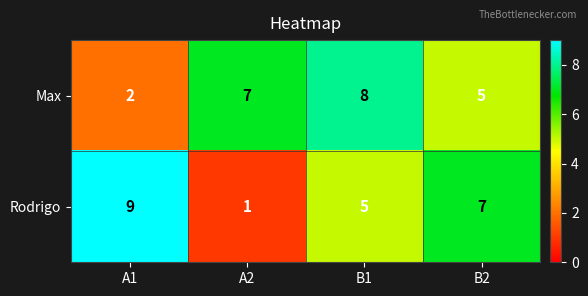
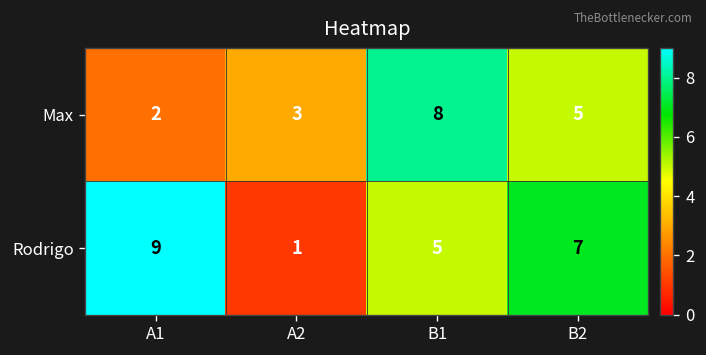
  {
    "Max": {
      "A1": 2,
-     "A2": 7,
+     "A2": 3,
      "B1": 8,
      "B2": 5
    },
    "Rodrigo": {
      "A1": 9,
      "A2": 1,
      "B1": 5,
      "B2": 7
    }
  }
